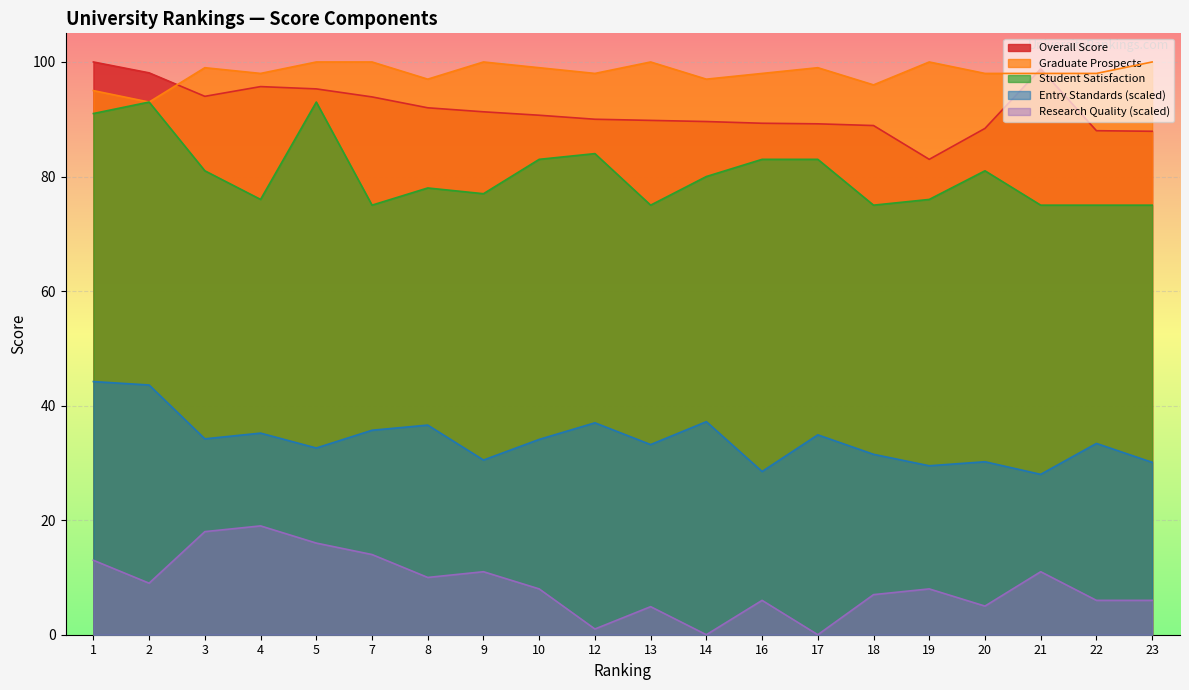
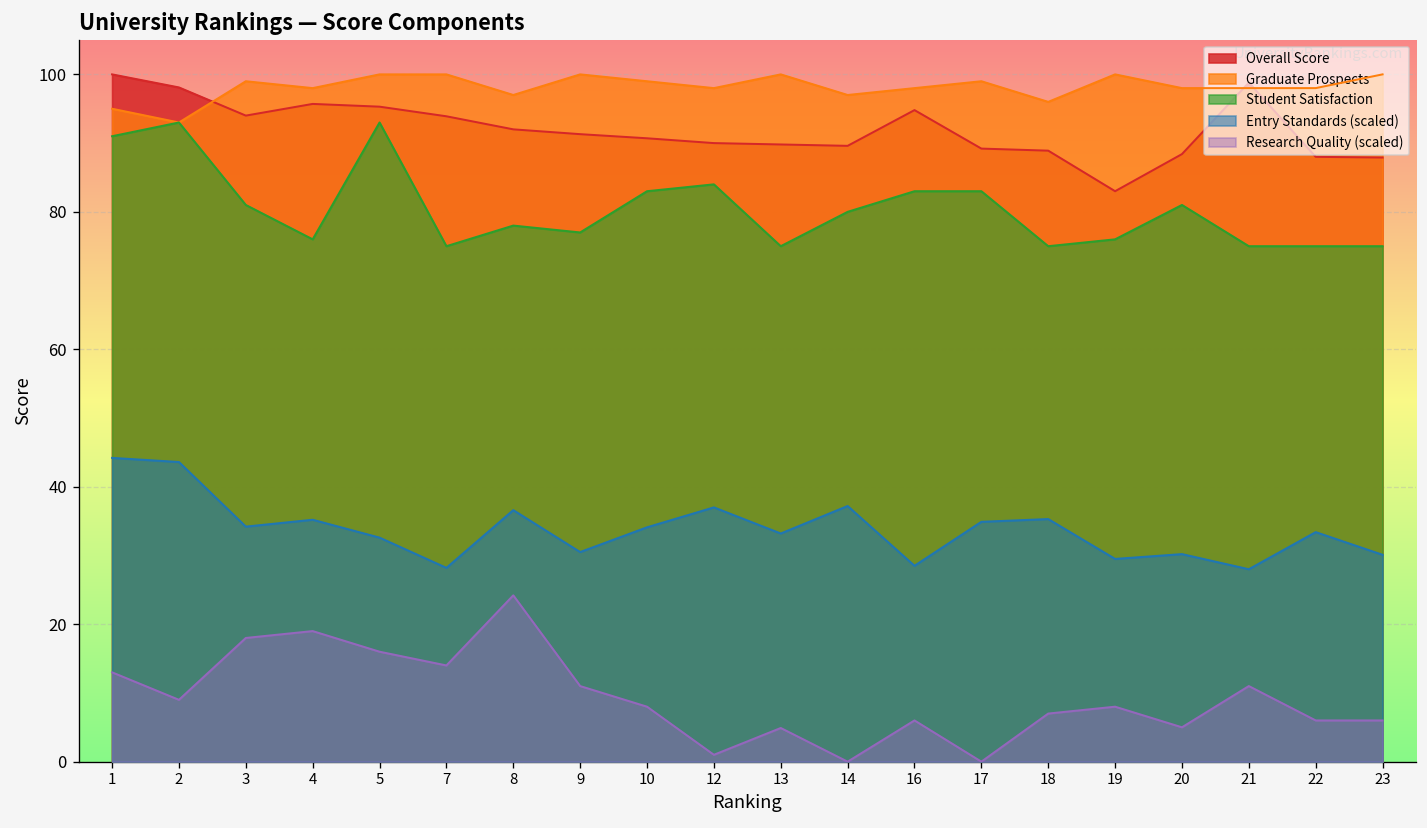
  {
    "Overall Score": {
      "1": 100,
      "2": 98,
      "3": 94,
      "4": 96,
      "5": 95,
      "7": 94,
      "8": 92,
      "9": 91,
      "10": 91,
      "12": 90,
      "13": 90,
      "14": 90,
-     "16": 89,
+     "16": 95,
      "17": 89,
      "18": 89,
      "19": 83,
      "20": 88,
      "22": 88,
      "23": 88
    },
    "Graduate Prospects": {
      "1": 95,
      "3": 99,
      "4": 98,
      "5": 100,
      "7": 100,
      "8": 97,
      "9": 100,
      "10": 99,
      "12": 98,
      "13": 100,
      "14": 97,
      "16": 98,
      "17": 99,
      "18": 96,
      "19": 100,
      "20": 98
    },
    "Student Satisfaction": {
      "1": 91,
      "3": 81,
      "4": 76,
      "5": 93,
      "7": 75,
      "8": 78,
      "9": 77,
      "10": 83,
      "12": 84,
      "13": 75,
      "14": 80,
      "16": 83,
      "17": 83,
      "18": 75,
      "19": 76,
      "20": 81,
      "21": 75,
      "22": 75,
      "23": 75
    },
    "Entry Standards (scaled)": {
      "1": 44,
      "2": 44,
      "3": 34,
      "4": 35,
      "5": 33,
-     "7": 36,
+     "7": 28,
      "8": 37,
      "9": 31,
      "10": 34,
      "12": 37,
      "13": 33,
      "14": 37,
      "16": 29,
      "17": 35,
-     "18": 32,
+     "18": 35,
      "19": 30,
      "20": 30,
      "21": 28,
      "22": 33,
      "23": 30
    },
    "Research Quality (scaled)": {
      "1": 13,
      "2": 9,
      "3": 18,
      "4": 19,
      "5": 16,
      "7": 14,
-     "8": 10,
+     "8": 24,
      "9": 11,
      "10": 8,
      "12": 1,
      "13": 5,
      "14": 0,
      "16": 6,
      "17": 0,
      "18": 7,
      "19": 8,
      "20": 5,
      "21": 11,
      "22": 6,
      "23": 6
    }
  }
